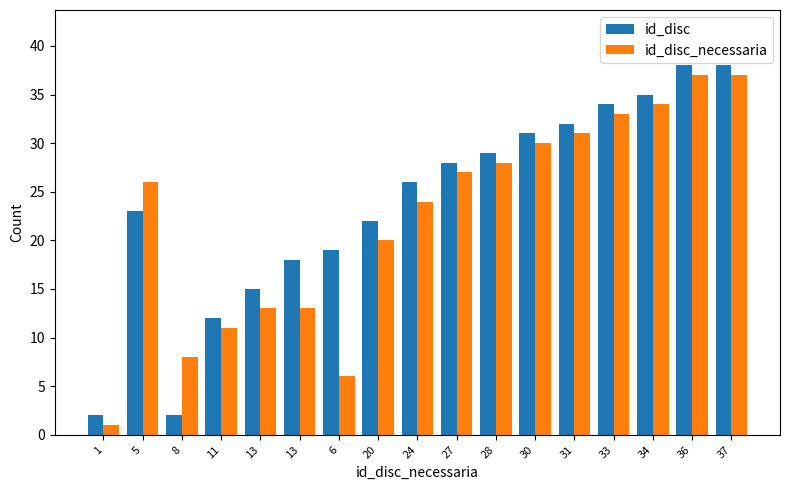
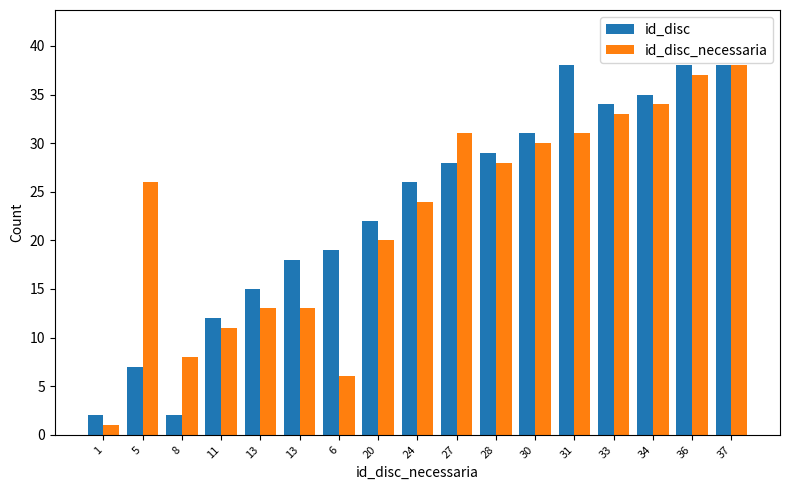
  {
    "id_disc": {
      "1": 2,
-     "5": 23,
+     "5": 7,
      "8": 2,
      "11": 12,
      "6": 19,
      "20": 22,
      "24": 26,
      "27": 28,
      "28": 29,
      "30": 31,
-     "31": 32,
+     "31": 38,
      "33": 34,
      "34": 35,
      "36": 38,
      "37": 38
    },
    "id_disc_necessaria": {
      "1": 1,
      "5": 26,
      "8": 8,
      "11": 11,
      "6": 6,
      "20": 20,
      "24": 24,
-     "27": 27,
+     "27": 31,
      "28": 28,
      "30": 30,
      "31": 31,
      "33": 33,
      "34": 34,
      "36": 37,
-     "37": 37
+     "37": 38
    }
  }
